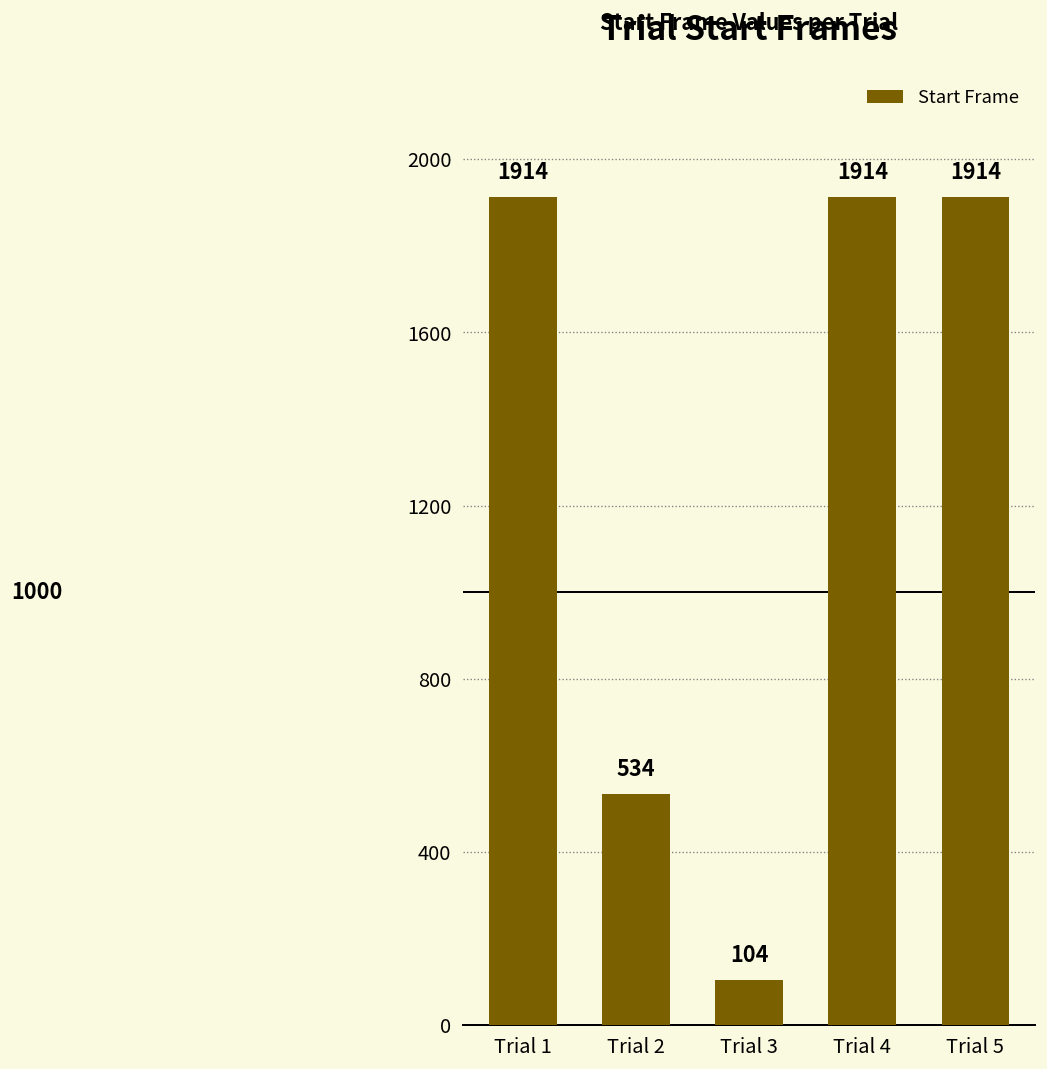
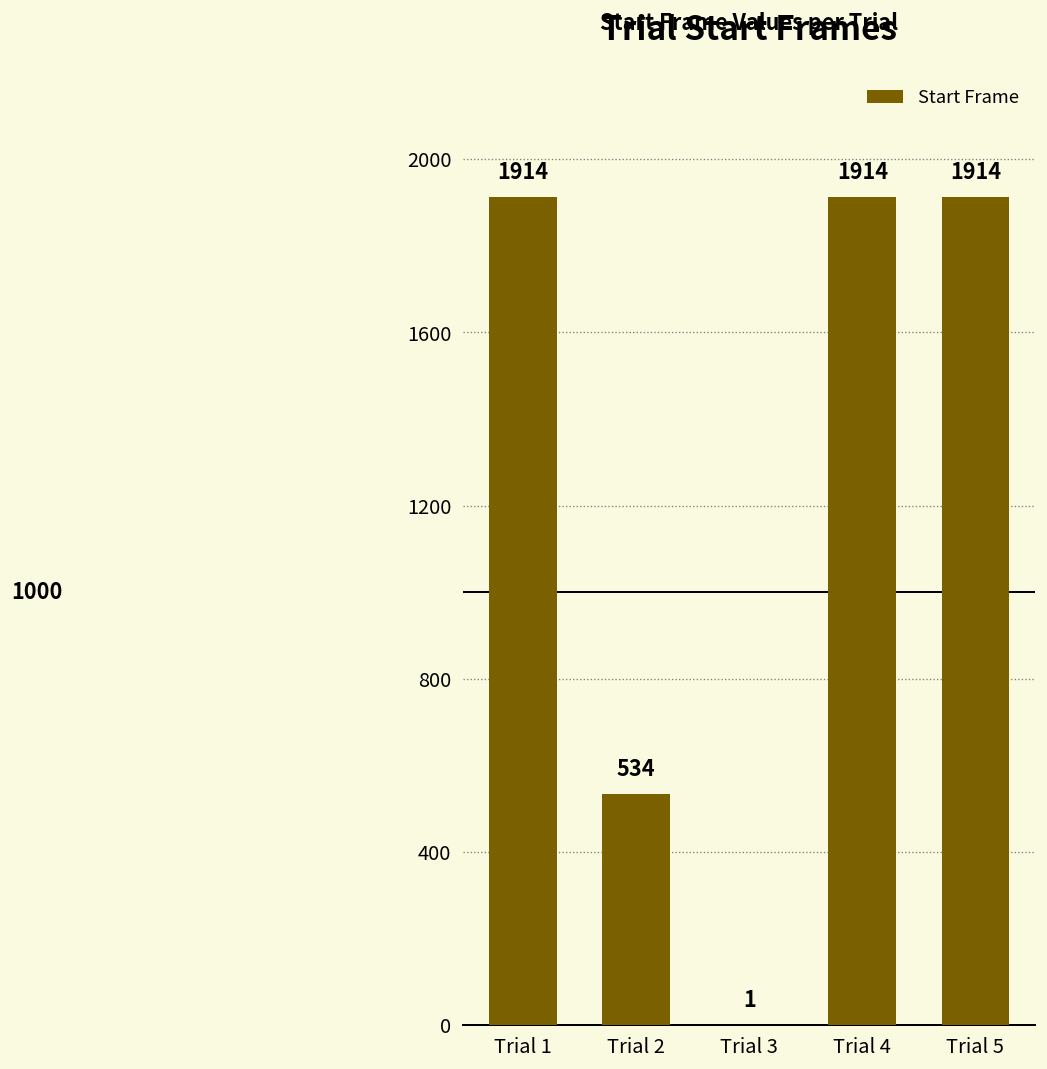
  {
    "Trial 1": 1914,
    "Trial 2": 534,
-   "Trial 3": 104,
+   "Trial 3": 1,
    "Trial 4": 1914,
    "Trial 5": 1914
  }
